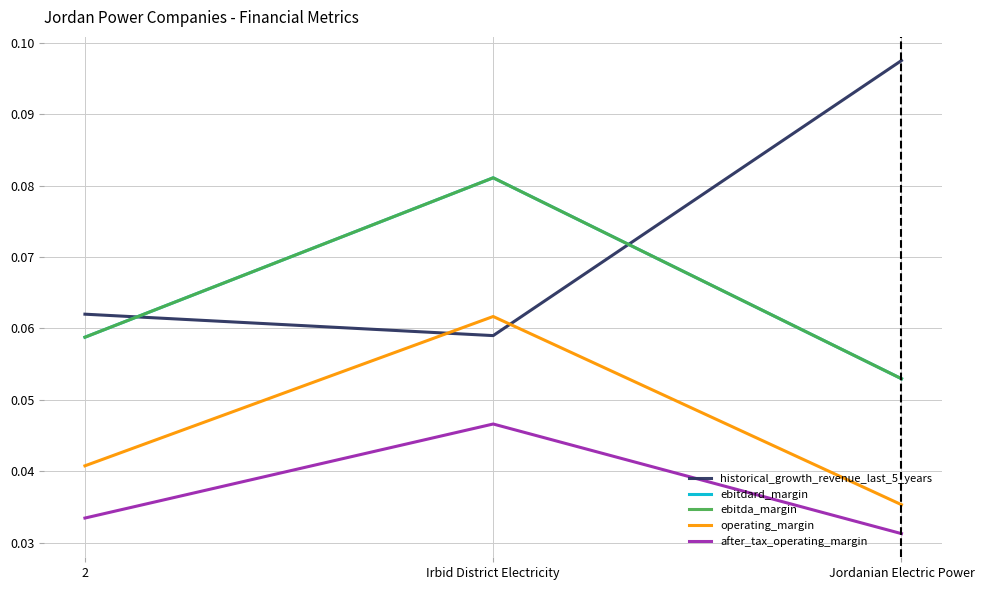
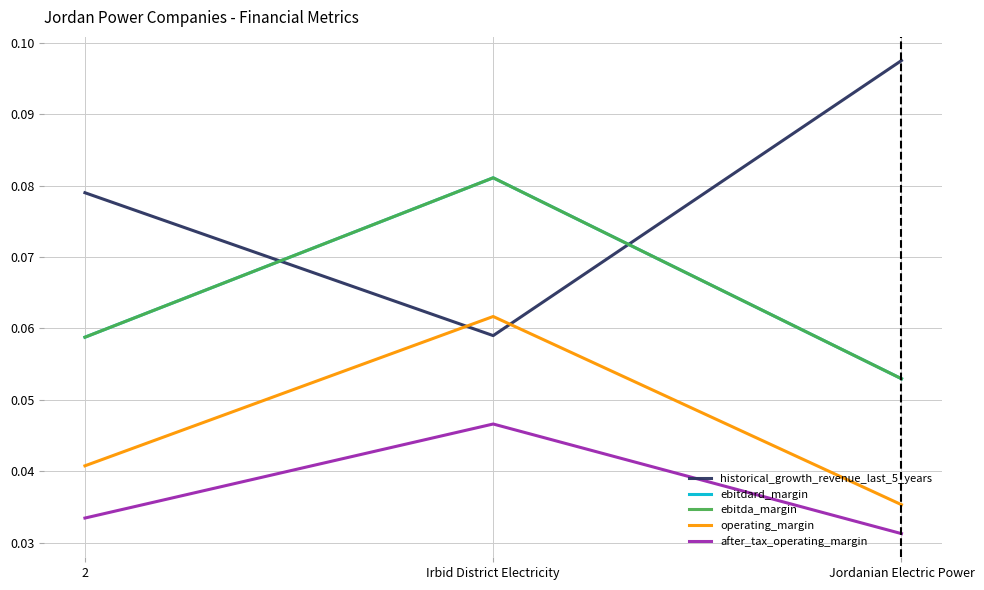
  {
    "historical_growth_revenue_last_5_years": {
-     "2": 0.062,
+     "2": 0.079,
      "Irbid District Electricity": 0.059,
      "Jordanian Electric Power": 0.098
    },
    "ebitda_margin": {
      "2": 0.059,
      "Irbid District Electricity": 0.081,
      "Jordanian Electric Power": 0.053
    },
    "operating_margin": {
      "2": 0.041,
      "Irbid District Electricity": 0.062,
      "Jordanian Electric Power": 0.035
    },
    "after_tax_operating_margin": {
      "2": 0.033,
      "Irbid District Electricity": 0.047,
      "Jordanian Electric Power": 0.031
    }
  }
